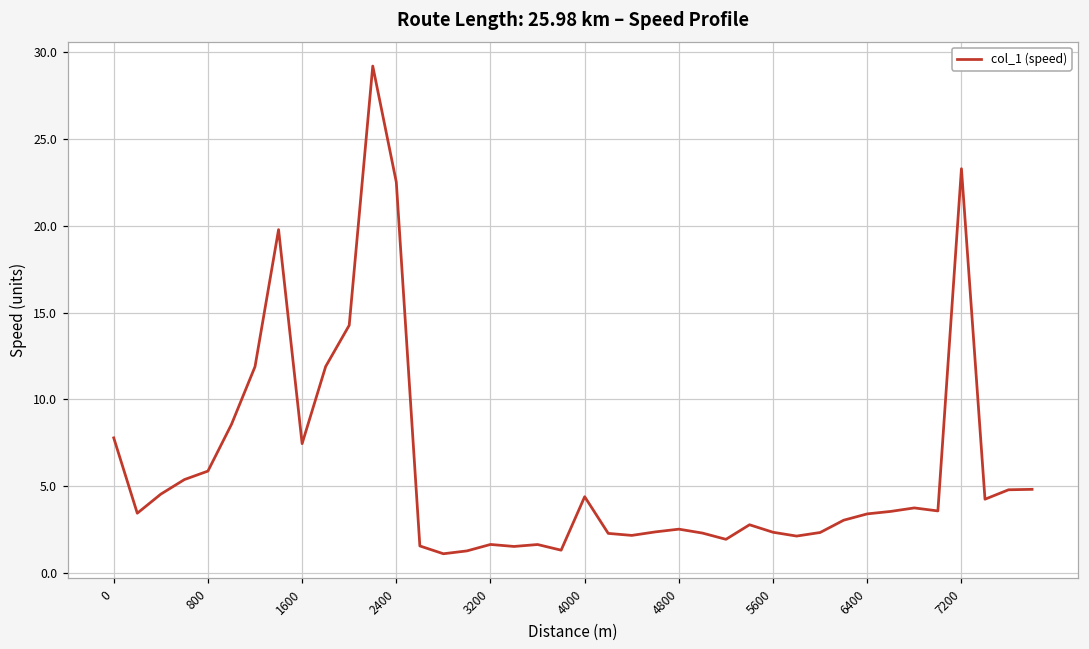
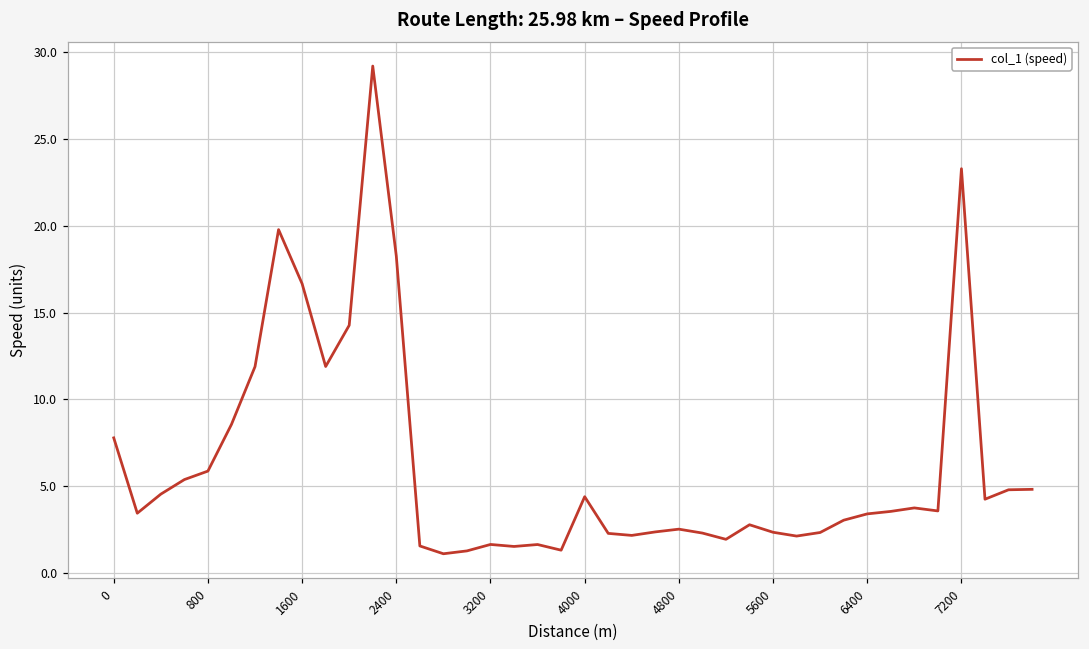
  {
    "0": 7.8,
    "800": 5.9,
-   "1600": 7.5,
-   "2400": 22.5,
+   "1600": 16.7,
+   "2400": 18.2,
    "3200": 1.7,
    "4000": 4.4,
    "4800": 2.5,
    "5600": 2.4,
    "6400": 3.4,
    "7200": 23.3
  }
